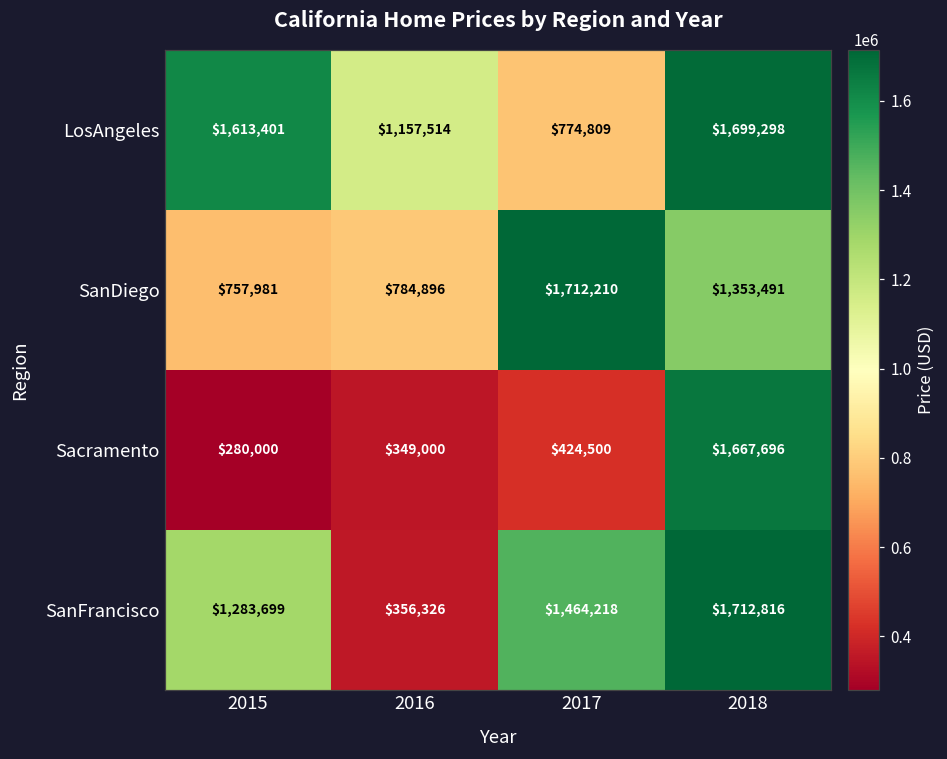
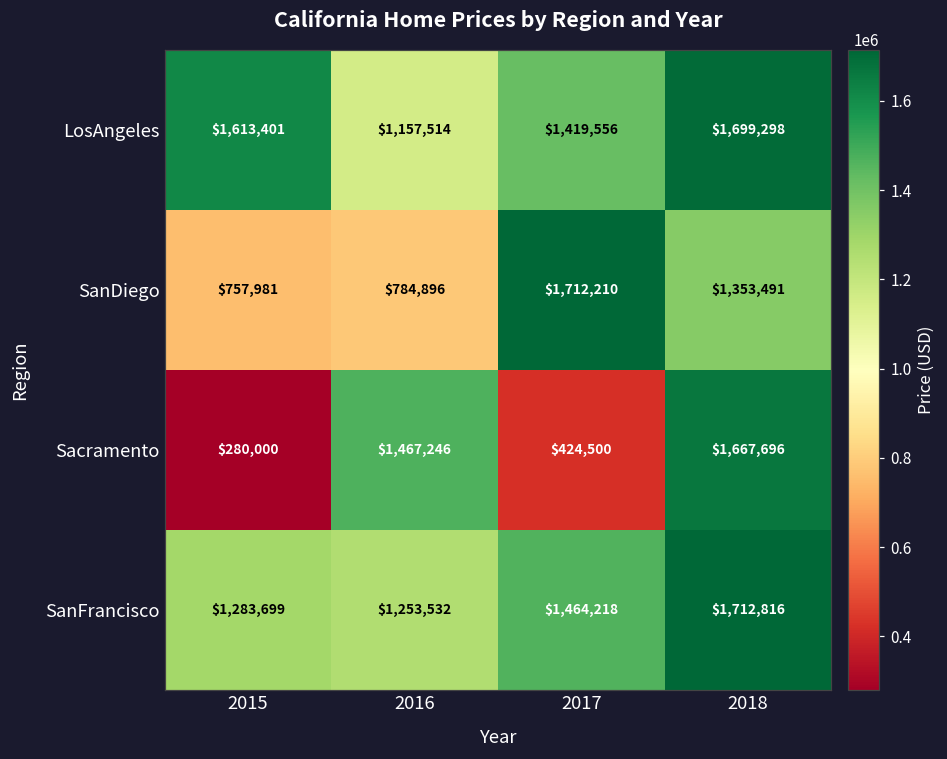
  {
    "LosAngeles": {
-     "2017": "$774,809"
+     "2017": "$1,419,556"
    },
    "Sacramento": {
-     "2016": "$349,000"
+     "2016": "$1,467,246"
    },
    "SanFrancisco": {
-     "2016": "$356,326"
+     "2016": "$1,253,532"
    }
  }
